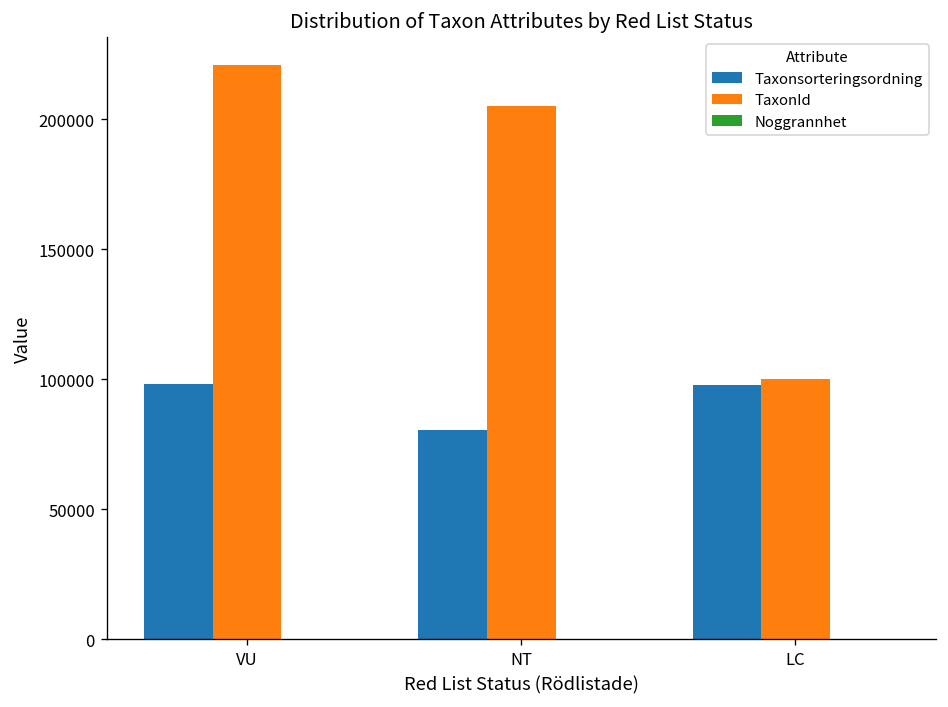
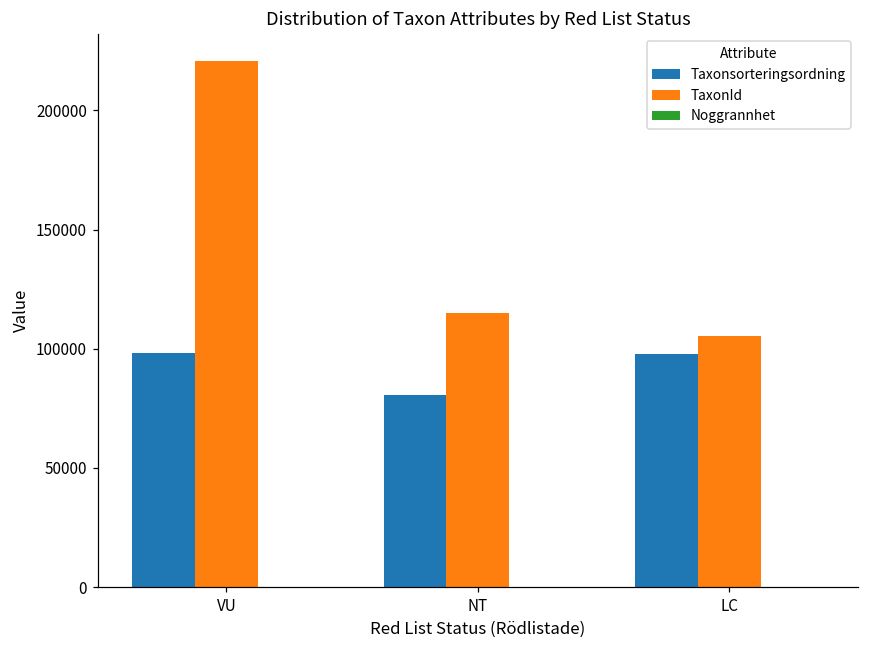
  {
    "Taxonsorteringsordning": {
      "VU": 98000,
      "NT": 81000,
      "LC": 98000
    },
    "TaxonId": {
      "VU": 221000,
-     "NT": 205000,
-     "LC": 100000
+     "NT": 115000,
+     "LC": 105000
    }
  }
